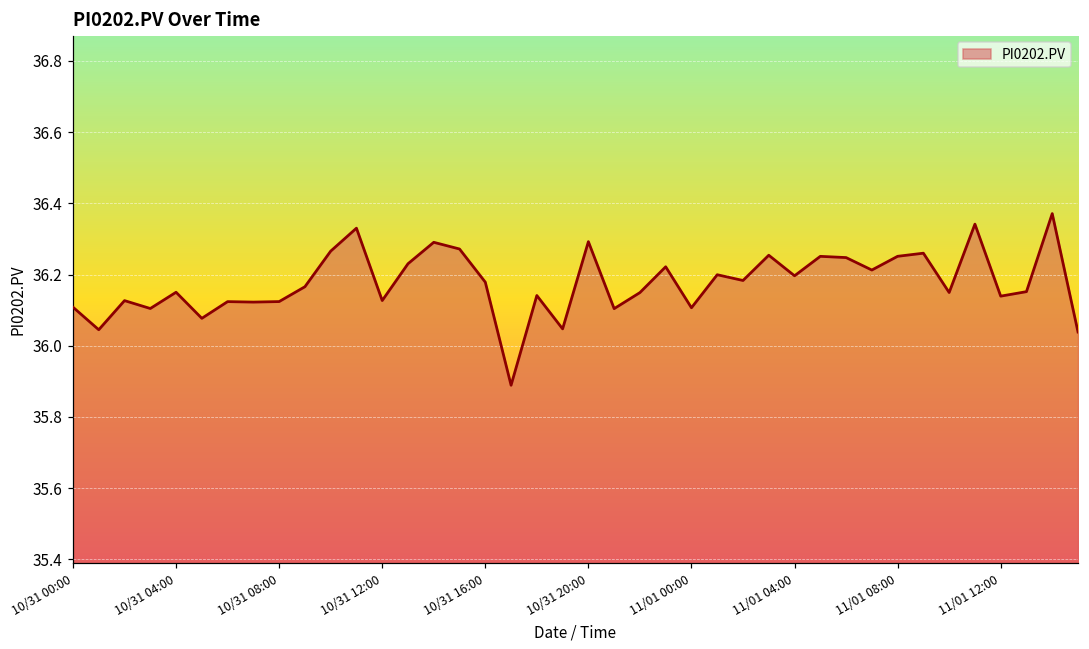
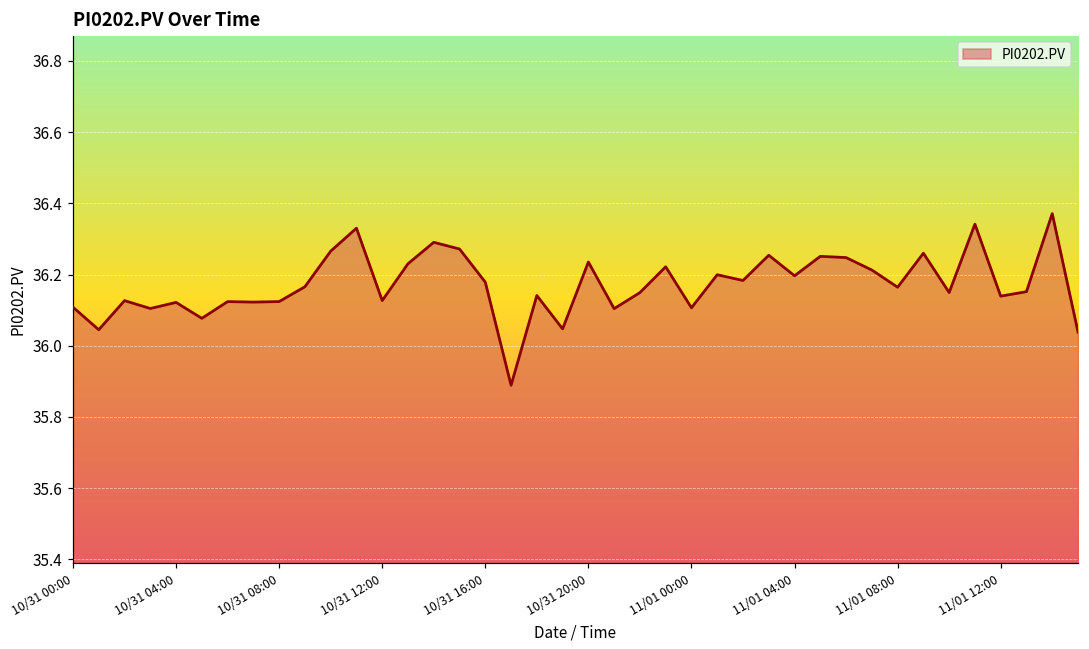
  {
    "10/31 00:00": 36.11,
-   "10/31 04:00": 36.15,
+   "10/31 04:00": 36.12,
    "10/31 08:00": 36.12,
    "10/31 12:00": 36.13,
    "10/31 16:00": 36.18,
-   "10/31 20:00": 36.29,
+   "10/31 20:00": 36.24,
    "11/01 00:00": 36.11,
    "11/01 04:00": 36.20,
-   "11/01 08:00": 36.25,
+   "11/01 08:00": 36.16,
    "11/01 12:00": 36.14
  }
